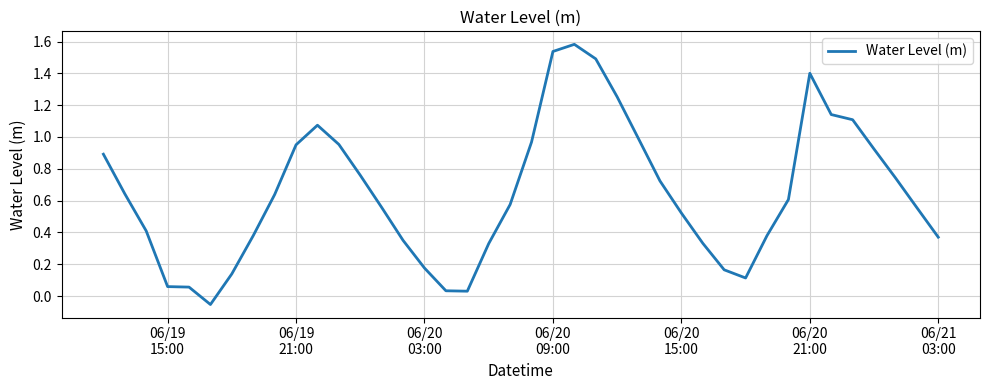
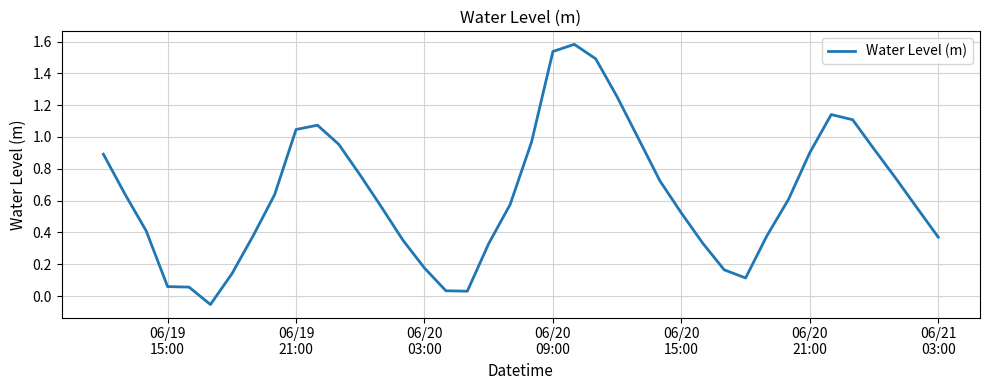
  {
    "06/19 15:00": 0.06,
-   "06/19 21:00": 0.95,
+   "06/19 21:00": 1.05,
    "06/20 03:00": 0.18,
    "06/20 09:00": 1.54,
    "06/20 15:00": 0.52,
-   "06/20 21:00": 1.40,
+   "06/20 21:00": 0.90,
    "06/21 03:00": 0.37
  }
